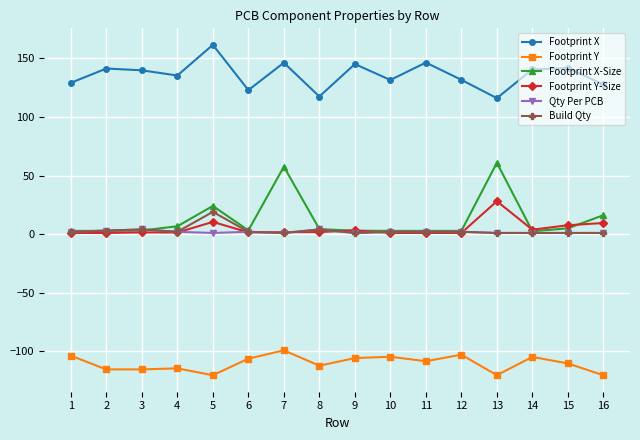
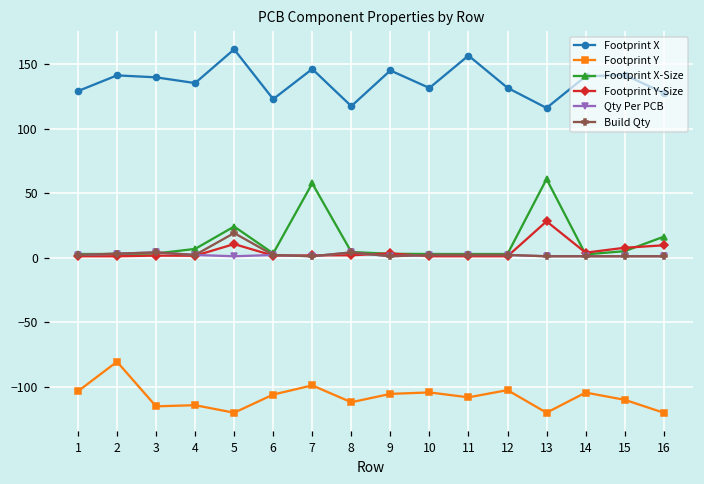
  {
    "Footprint X": {
      "1": 129,
      "2": 141,
      "3": 140,
      "4": 135,
      "5": 161,
      "6": 123,
      "7": 146,
      "8": 117,
      "9": 145,
      "10": 131,
-     "11": 146,
+     "11": 157,
      "12": 132,
      "13": 116
    },
    "Footprint Y": {
      "1": -104,
-     "2": -115,
+     "2": -81,
      "3": -115,
      "4": -114,
      "5": -120,
      "6": -106,
      "7": -99,
      "8": -112,
      "9": -106,
      "10": -105,
      "11": -108,
      "12": -103,
      "13": -120,
      "14": -105,
      "15": -110,
      "16": -120
    },
    "Footprint X-Size": {
      "4": 7,
      "5": 24,
      "7": 58,
      "13": 61,
      "15": 5,
      "16": 16
    },
    "Footprint Y-Size": {
      "5": 10,
      "8": 2,
      "13": 28,
      "15": 8,
      "16": 10
    },
    "Qty Per PCB": {
      "5": 1
    },
    "Build Qty": {
      "5": 19
    }
  }
